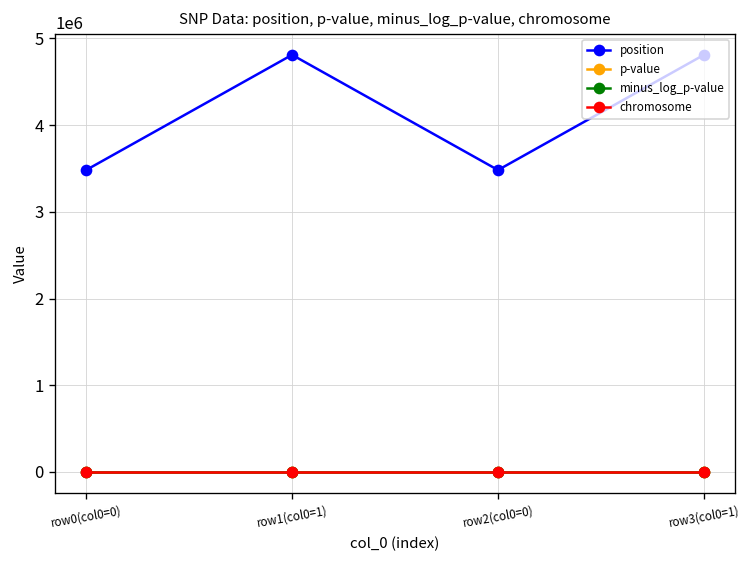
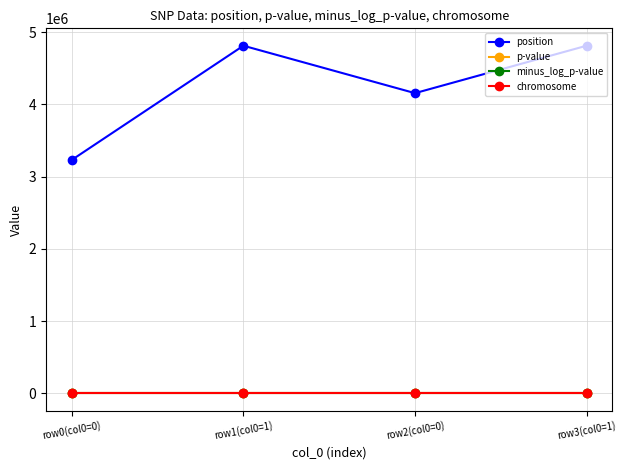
  {
    "position": {
-     "row0(col0=0)": 3500000,
+     "row0(col0=0)": 3200000,
      "row1(col0=1)": 4800000,
-     "row2(col0=0)": 3500000
+     "row2(col0=0)": 4200000
    },
    "chromosome": {
      "row0(col0=0)": 0,
      "row1(col0=1)": 0,
      "row2(col0=0)": 0,
      "row3(col0=1)": 0
    }
  }
